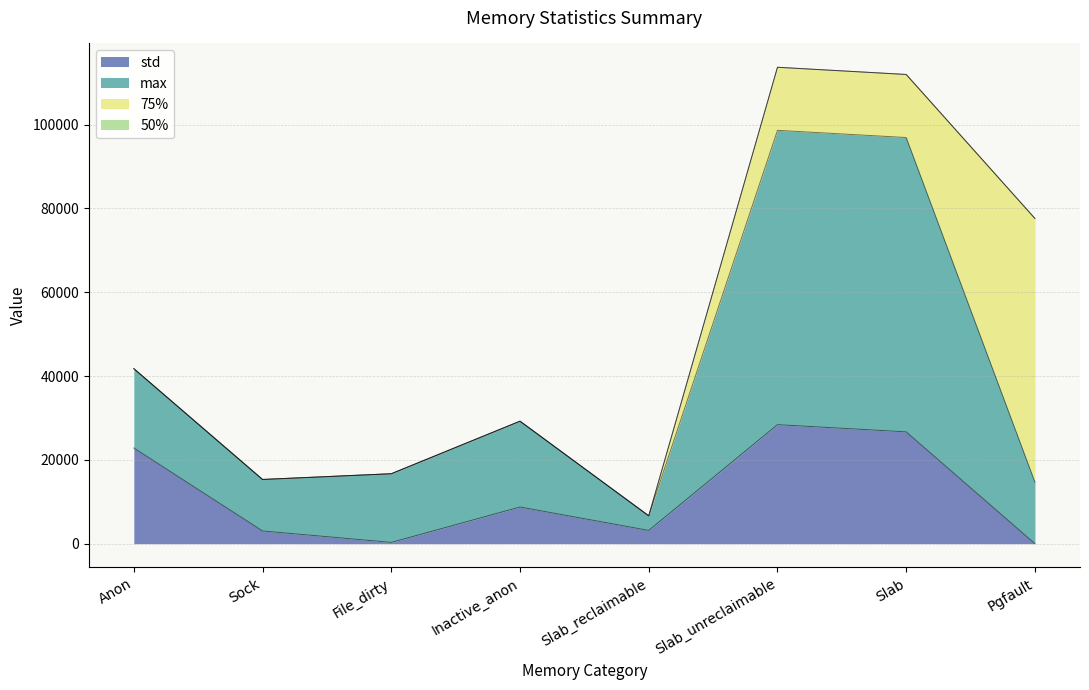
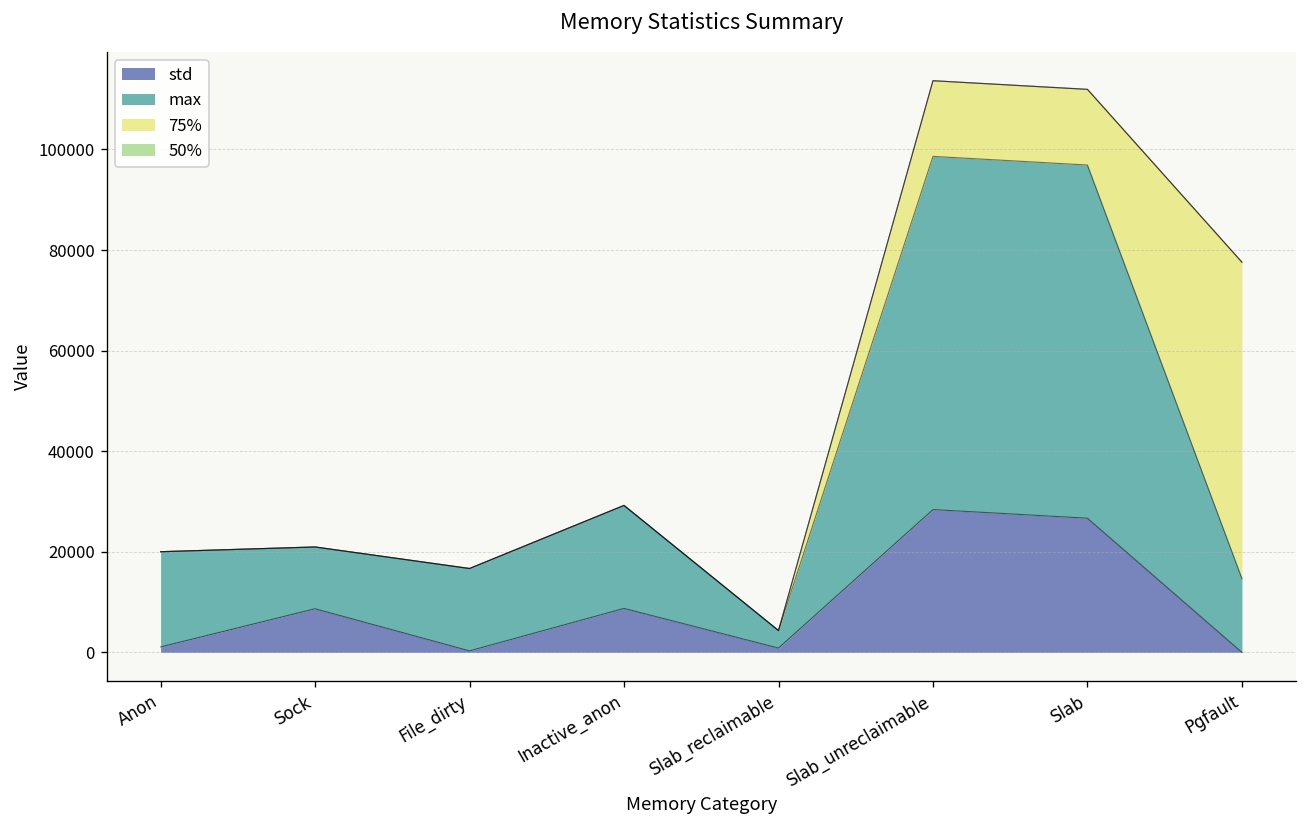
  {
    "std": {
-     "Anon": 23000,
-     "Sock": 3000,
+     "Anon": 1000,
+     "Sock": 9000,
      "File_dirty": 0,
      "Inactive_anon": 9000,
-     "Slab_reclaimable": 3000,
+     "Slab_reclaimable": 1000,
      "Slab_unreclaimable": 28000,
      "Slab": 27000,
      "Pgfault": 0
    },
    "max": {
      "Slab_unreclaimable": 70000,
      "Slab": 70000,
      "Pgfault": 15000
    }
  }
